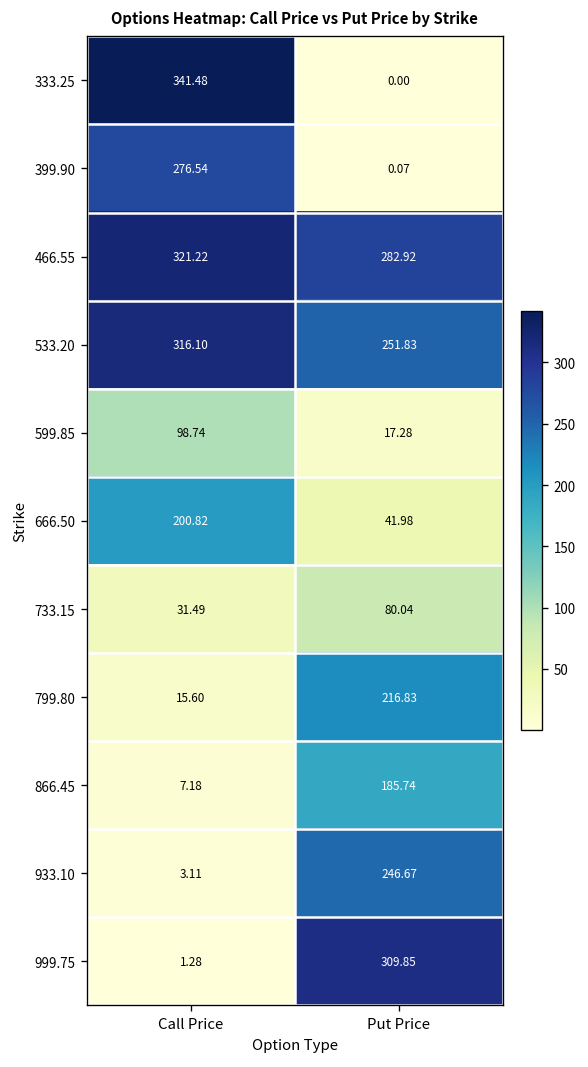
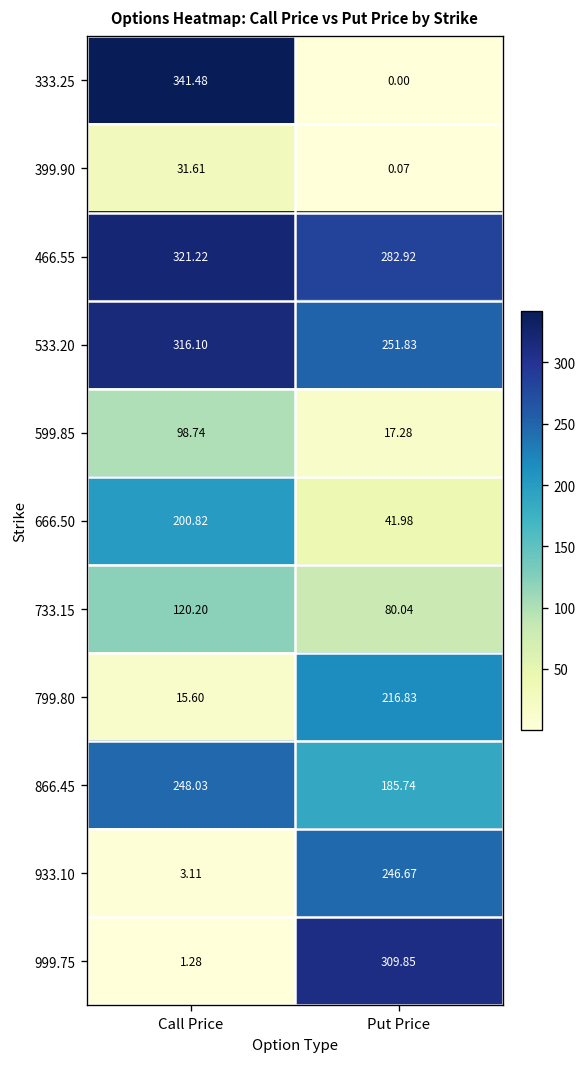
  {
    "333.25": {
      "Call Price": 341.48,
      "Put Price": 0.00
    },
    "399.90": {
-     "Call Price": 276.54,
+     "Call Price": 31.61,
      "Put Price": 0.07
    },
    "466.55": {
      "Call Price": 321.22,
      "Put Price": 282.92
    },
    "533.20": {
      "Call Price": 316.10,
      "Put Price": 251.83
    },
    "599.85": {
      "Call Price": 98.74,
      "Put Price": 17.28
    },
    "666.50": {
      "Call Price": 200.82,
      "Put Price": 41.98
    },
    "733.15": {
-     "Call Price": 31.49,
+     "Call Price": 120.20,
      "Put Price": 80.04
    },
    "799.80": {
      "Call Price": 15.60,
      "Put Price": 216.83
    },
    "866.45": {
-     "Call Price": 7.18,
+     "Call Price": 248.03,
      "Put Price": 185.74
    },
    "933.10": {
      "Call Price": 3.11,
      "Put Price": 246.67
    },
    "999.75": {
      "Call Price": 1.28,
      "Put Price": 309.85
    }
  }
